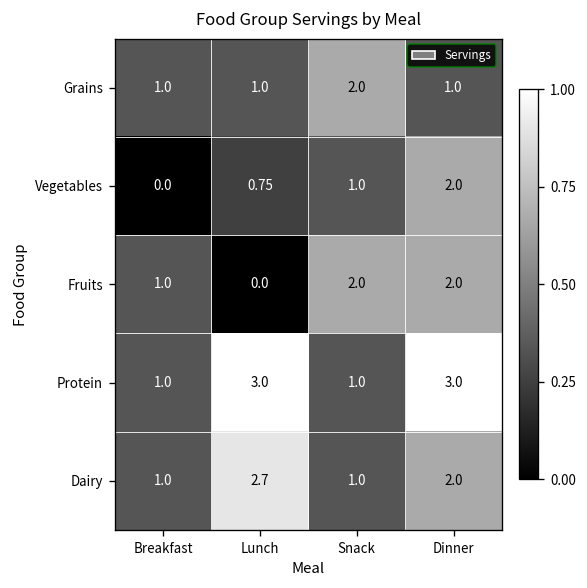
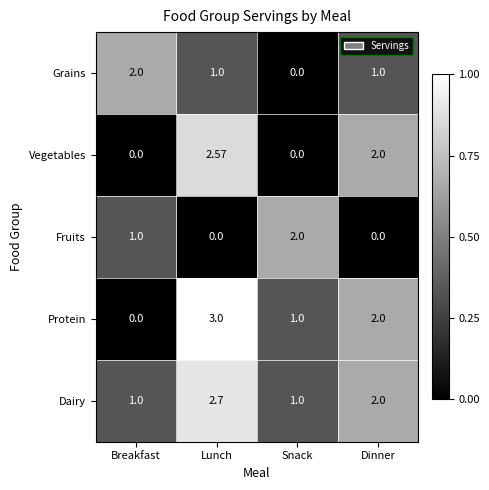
  {
    "Grains": {
-     "Breakfast": 1.0,
+     "Breakfast": 2.0,
      "Lunch": 1.0,
-     "Snack": 2.0,
+     "Snack": 0.0,
      "Dinner": 1.0
    },
    "Vegetables": {
      "Breakfast": 0.0,
-     "Lunch": 0.75,
-     "Snack": 1.0,
+     "Lunch": 2.57,
+     "Snack": 0.0,
      "Dinner": 2.0
    },
    "Fruits": {
      "Breakfast": 1.0,
      "Lunch": 0.0,
      "Snack": 2.0,
-     "Dinner": 2.0
+     "Dinner": 0.0
    },
    "Protein": {
-     "Breakfast": 1.0,
+     "Breakfast": 0.0,
      "Lunch": 3.0,
      "Snack": 1.0,
-     "Dinner": 3.0
+     "Dinner": 2.0
    },
    "Dairy": {
      "Breakfast": 1.0,
      "Lunch": 2.7,
      "Snack": 1.0,
      "Dinner": 2.0
    }
  }
